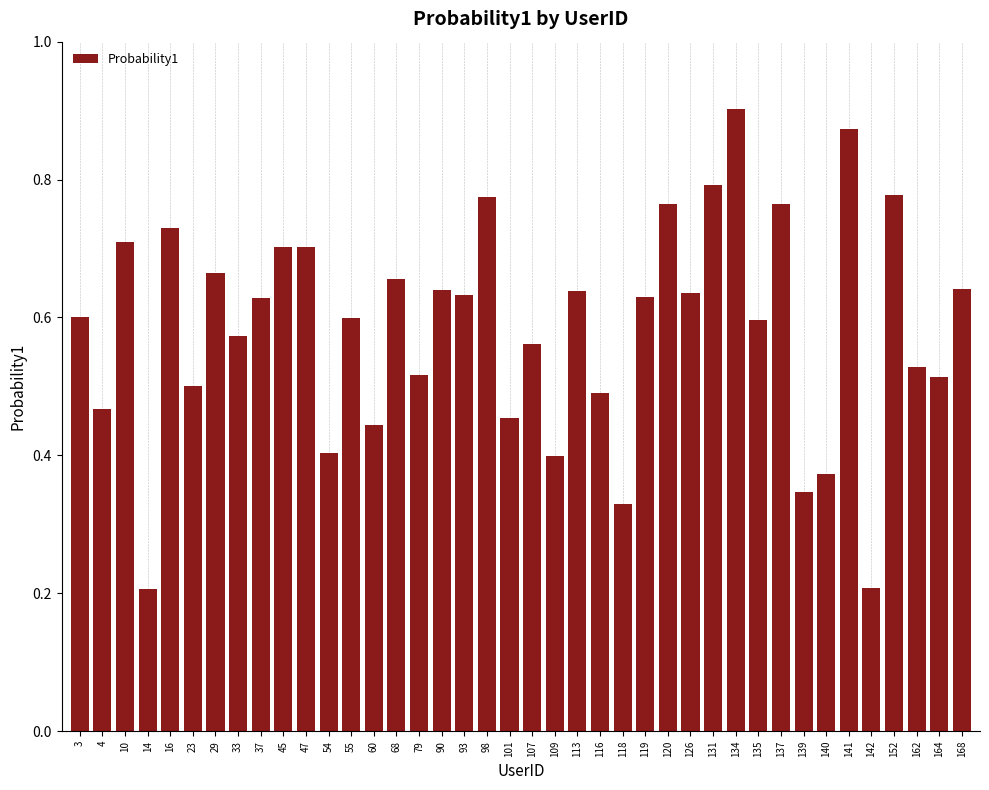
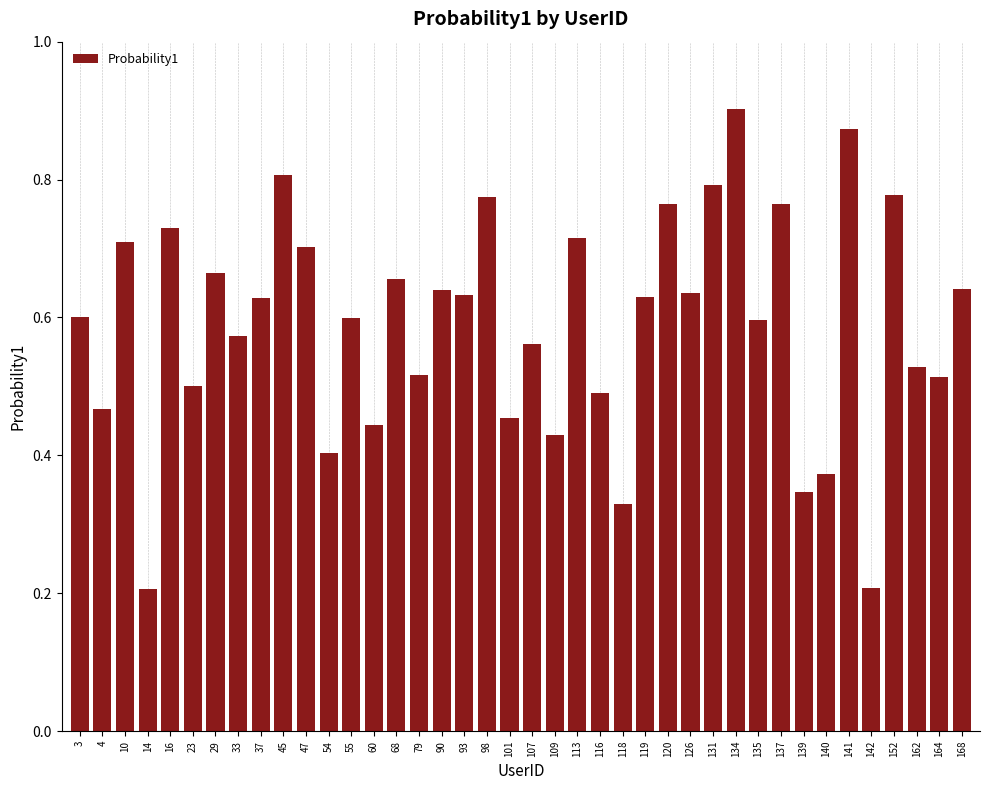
  {
    "3": 0.60,
    "4": 0.47,
    "10": 0.71,
    "14": 0.21,
    "16": 0.73,
    "23": 0.50,
    "29": 0.66,
    "33": 0.57,
    "37": 0.63,
-   "45": 0.70,
+   "45": 0.81,
    "47": 0.70,
    "54": 0.40,
    "55": 0.60,
    "60": 0.44,
    "68": 0.66,
    "79": 0.52,
    "90": 0.64,
    "93": 0.63,
    "98": 0.77,
    "101": 0.45,
    "107": 0.56,
-   "109": 0.40,
-   "113": 0.64,
+   "109": 0.43,
+   "113": 0.72,
    "116": 0.49,
    "118": 0.33,
    "119": 0.63,
    "120": 0.76,
    "126": 0.64,
    "131": 0.79,
    "134": 0.90,
    "135": 0.60,
    "137": 0.76,
    "139": 0.35,
    "140": 0.37,
    "141": 0.87,
    "142": 0.21,
    "152": 0.78,
    "162": 0.53,
    "164": 0.51,
    "168": 0.64
  }
